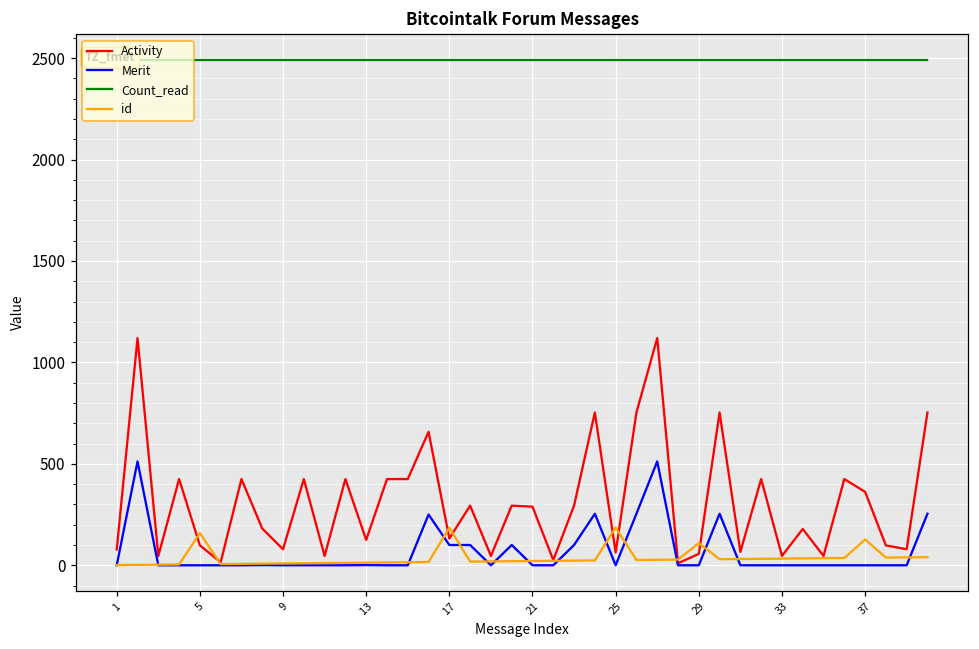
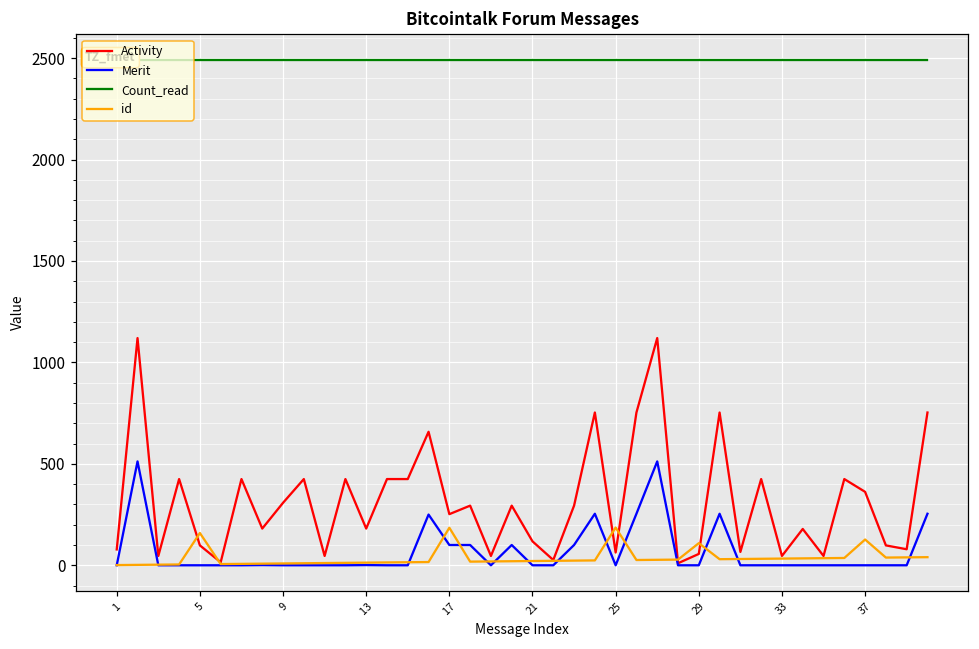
  {
    "Activity": {
      "1": 80,
      "5": 100,
-     "9": 80,
-     "13": 130,
-     "17": 130,
-     "21": 290,
+     "9": 310,
+     "13": 180,
+     "17": 250,
+     "21": 120,
      "25": 60,
      "29": 60,
      "37": 360
    },
    "Merit": {
      "5": 0,
      "17": 100,
      "21": 0,
      "25": 0,
      "29": 0,
      "33": 0,
      "37": 0
    },
    "Count_read": {
      "5": 2490,
      "9": 2490,
      "13": 2490,
      "17": 2490,
      "21": 2490,
      "25": 2490,
      "29": 2490,
      "33": 2490,
      "37": 2490
    },
    "id": {
      "5": 160,
      "17": 190,
      "21": 20,
      "25": 190,
      "29": 110,
      "37": 130
    }
  }
